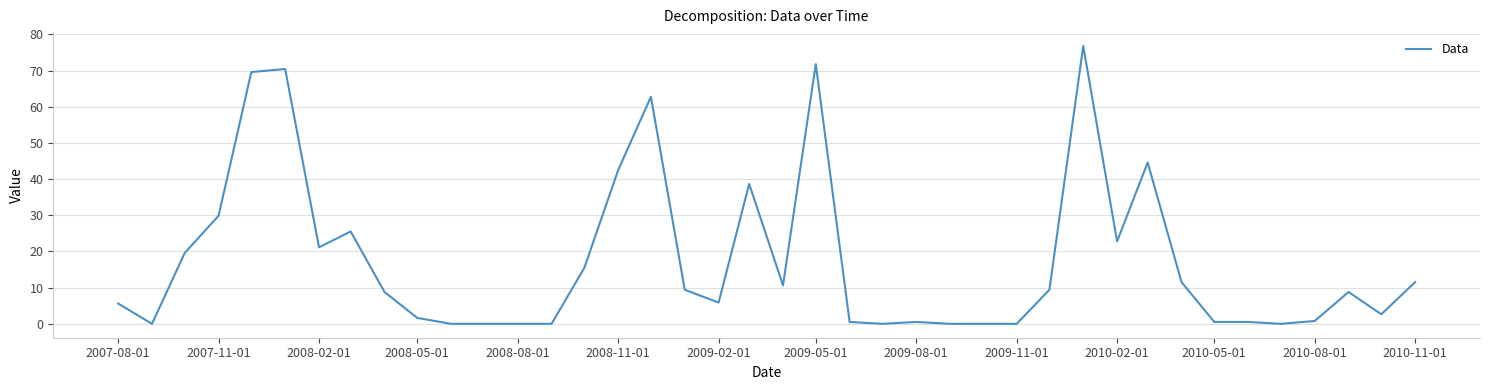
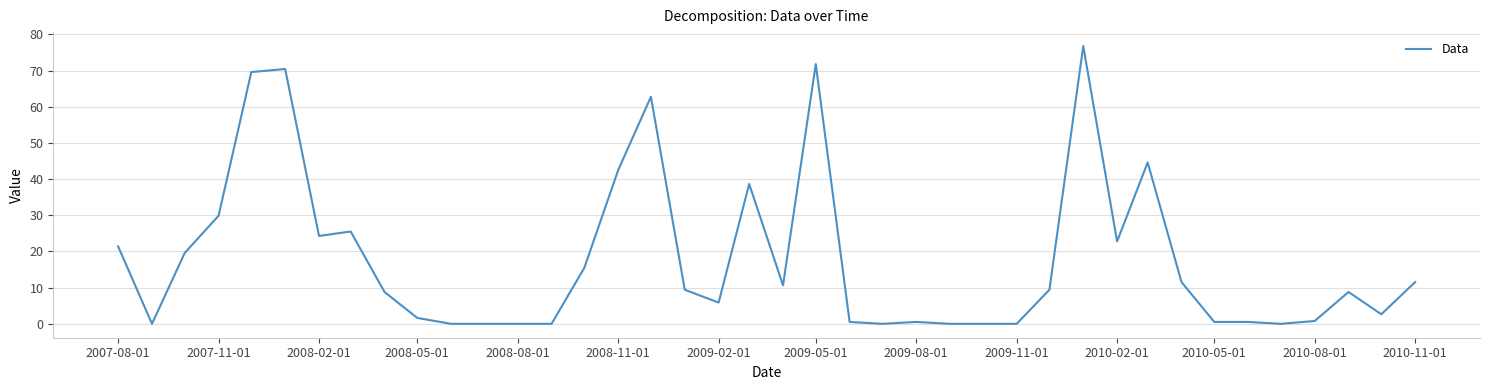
  {
-   "2007-08-01": 6,
+   "2007-08-01": 21,
    "2007-11-01": 30,
-   "2008-02-01": 21,
+   "2008-02-01": 24,
    "2008-05-01": 2,
    "2008-08-01": 0,
    "2008-11-01": 42,
    "2009-02-01": 6,
    "2009-05-01": 72,
    "2009-08-01": 1,
    "2009-11-01": 0,
    "2010-02-01": 23,
    "2010-05-01": 1,
    "2010-08-01": 1,
    "2010-11-01": 12
  }
